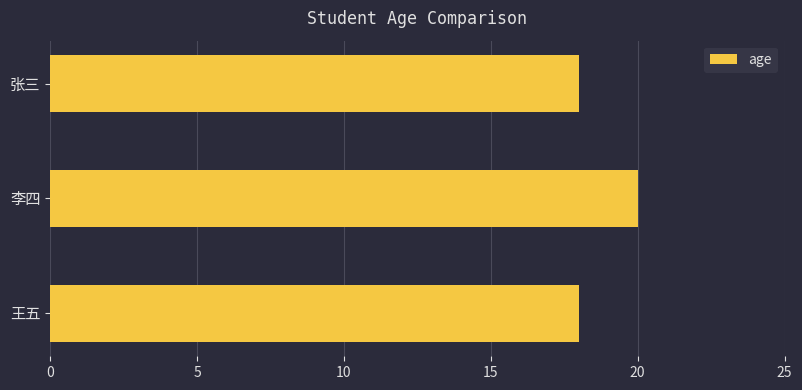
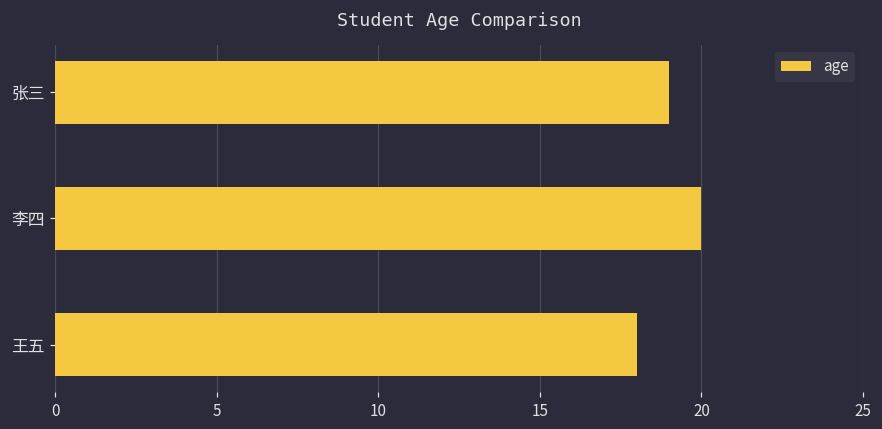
  {
-   "张三": 18,
+   "张三": 19,
    "李四": 20,
    "王五": 18
  }
